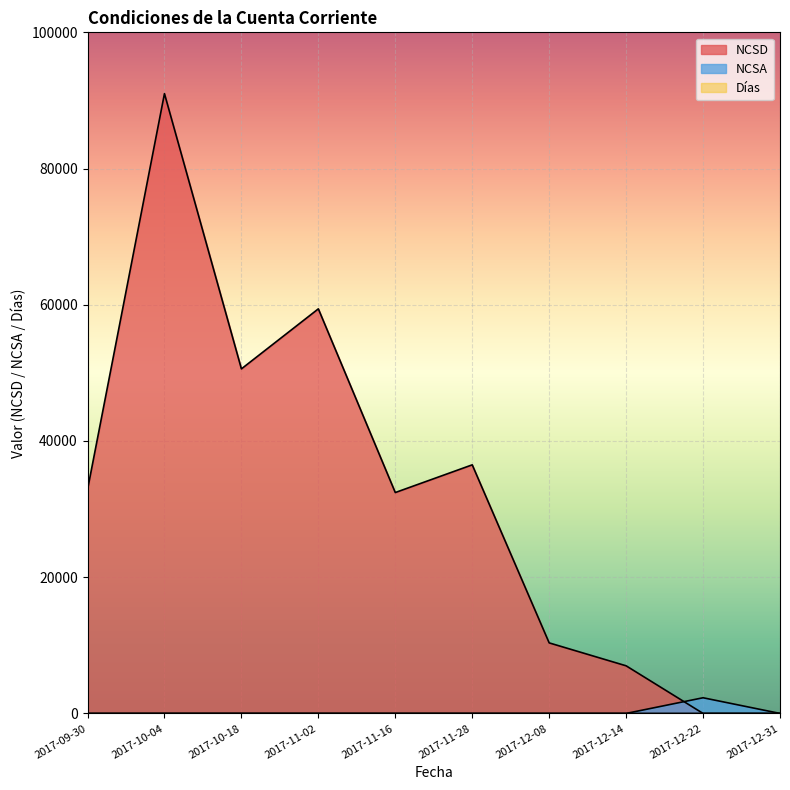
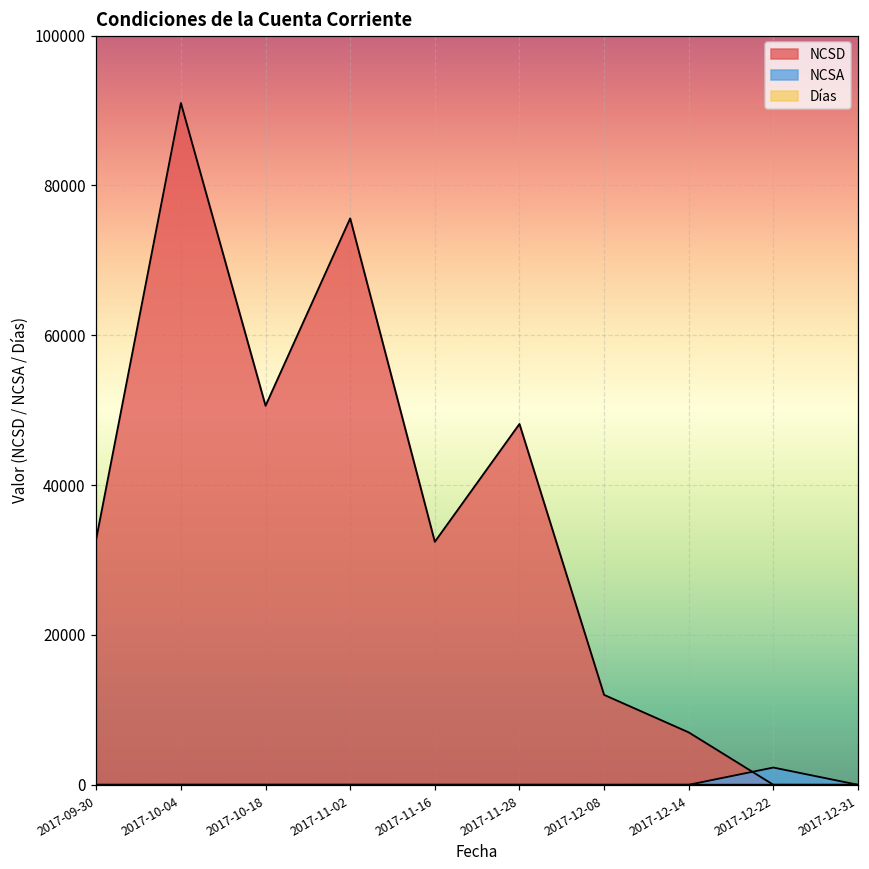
  {
    "NCSD": {
      "2017-09-30": 33000,
      "2017-10-04": 91000,
      "2017-10-18": 51000,
-     "2017-11-02": 59000,
+     "2017-11-02": 76000,
      "2017-11-16": 32000,
-     "2017-11-28": 37000,
-     "2017-12-08": 10000,
+     "2017-11-28": 48000,
+     "2017-12-08": 12000,
      "2017-12-14": 7000
    },
    "NCSA": {
      "2017-12-22": 2000
    }
  }
